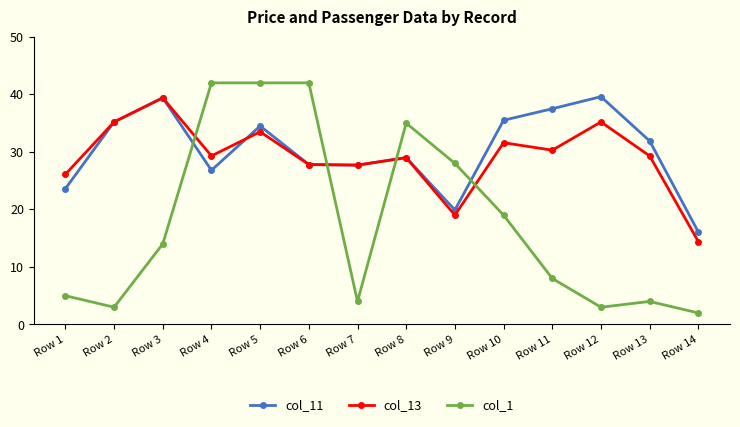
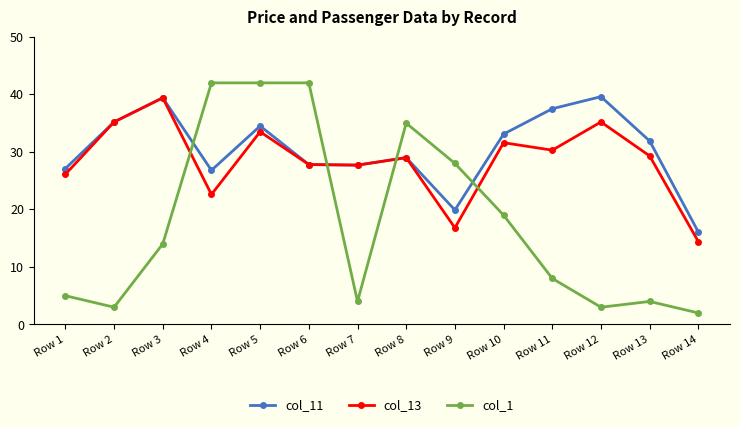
  {
    "col_11": {
-     "Row 1": 24,
+     "Row 1": 27,
      "Row 4": 27,
      "Row 5": 35,
      "Row 9": 20,
-     "Row 10": 36,
+     "Row 10": 33,
      "Row 11": 38,
      "Row 12": 40,
      "Row 13": 32,
      "Row 14": 16
    },
    "col_13": {
      "Row 1": 26,
-     "Row 4": 29,
+     "Row 4": 23,
      "Row 5": 34,
-     "Row 9": 19,
+     "Row 9": 17,
      "Row 10": 32,
      "Row 11": 30,
      "Row 12": 35,
      "Row 13": 29,
      "Row 14": 14
    },
    "col_1": {
      "Row 1": 5,
      "Row 2": 3,
      "Row 3": 14,
      "Row 4": 42,
      "Row 5": 42,
      "Row 6": 42,
      "Row 7": 4,
      "Row 8": 35,
      "Row 9": 28,
      "Row 10": 19,
      "Row 11": 8,
      "Row 12": 3,
      "Row 13": 4,
      "Row 14": 2
    }
  }
